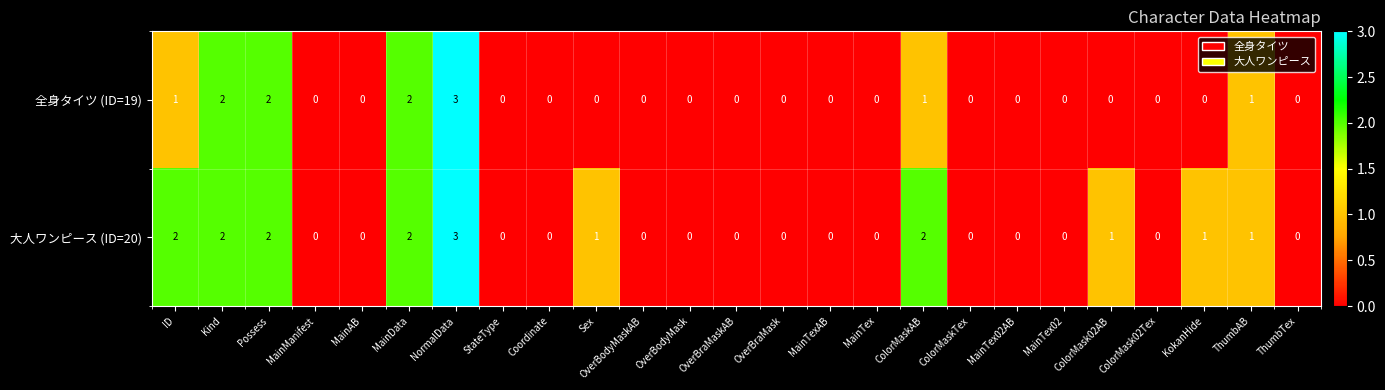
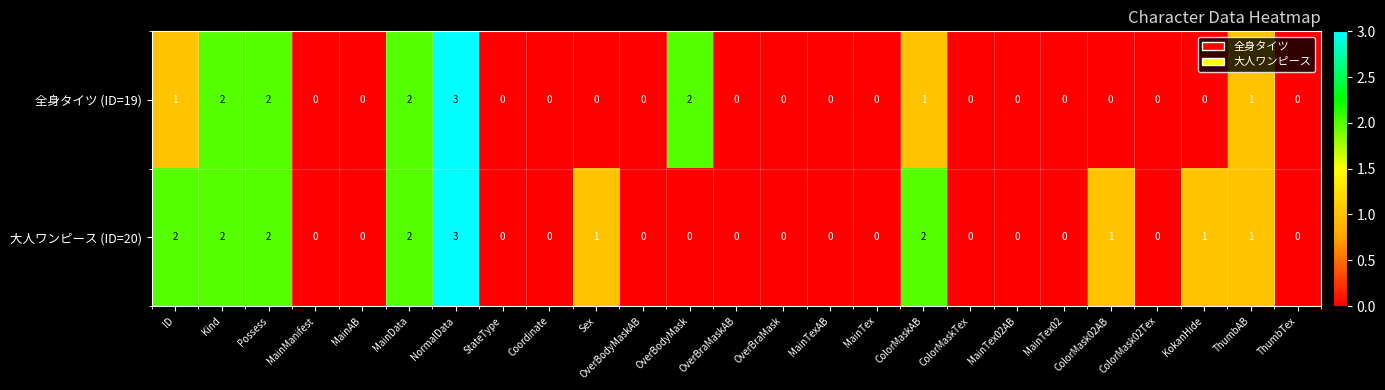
  {
    "全身タイツ (ID=19)": {
      "ID": 1,
      "Kind": 2,
      "Possess": 2,
      "MainManifest": 0,
      "MainAB": 0,
      "MainData": 2,
      "NormalData": 3,
      "StateType": 0,
      "Coordinate": 0,
      "Sex": 0,
      "OverBodyMaskAB": 0,
-     "OverBodyMask": 0,
+     "OverBodyMask": 2,
      "OverBraMaskAB": 0,
      "OverBraMask": 0,
      "MainTexAB": 0,
      "MainTex": 0,
      "ColorMaskAB": 1,
      "ColorMaskTex": 0,
      "MainTex02AB": 0,
      "MainTex02": 0,
      "ColorMask02AB": 0,
      "ColorMask02Tex": 0,
      "KokanHide": 0,
      "ThumbAB": 1,
      "ThumbTex": 0
    },
    "大人ワンピース (ID=20)": {
      "ID": 2,
      "Kind": 2,
      "Possess": 2,
      "MainManifest": 0,
      "MainAB": 0,
      "MainData": 2,
      "NormalData": 3,
      "StateType": 0,
      "Coordinate": 0,
      "Sex": 1,
      "OverBodyMaskAB": 0,
      "OverBodyMask": 0,
      "OverBraMaskAB": 0,
      "OverBraMask": 0,
      "MainTexAB": 0,
      "MainTex": 0,
      "ColorMaskAB": 2,
      "ColorMaskTex": 0,
      "MainTex02AB": 0,
      "MainTex02": 0,
      "ColorMask02AB": 1,
      "ColorMask02Tex": 0,
      "KokanHide": 1,
      "ThumbAB": 1,
      "ThumbTex": 0
    }
  }
